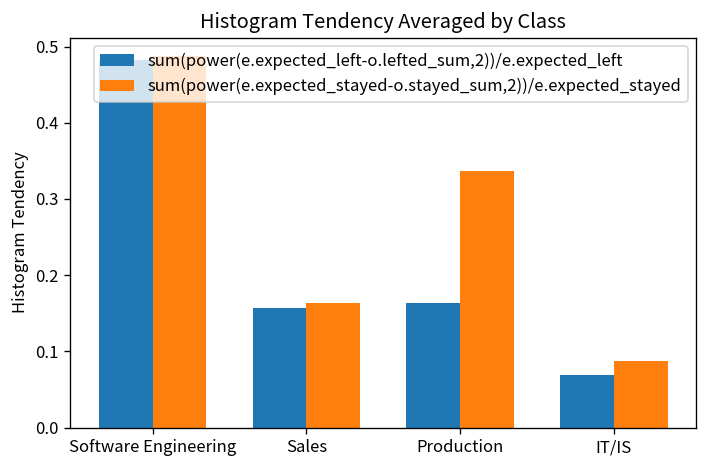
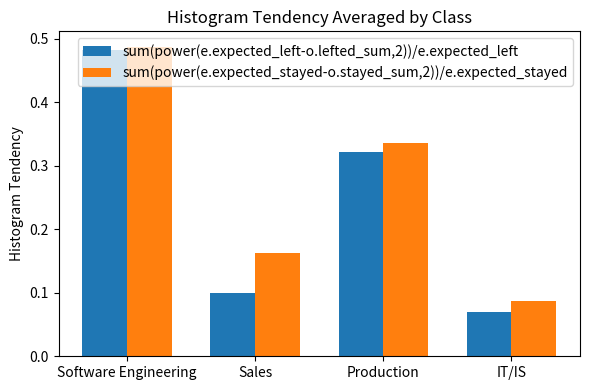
  {
    "sum(power(e.expected_left-o.lefted_sum,2))/e.expected_left": {
-     "Sales": 0.16,
-     "Production": 0.16,
+     "Sales": 0.10,
+     "Production": 0.32,
      "IT/IS": 0.07
    },
    "sum(power(e.expected_stayed-o.stayed_sum,2))/e.expected_stayed": {
      "Sales": 0.16,
      "Production": 0.34,
      "IT/IS": 0.09
    }
  }
